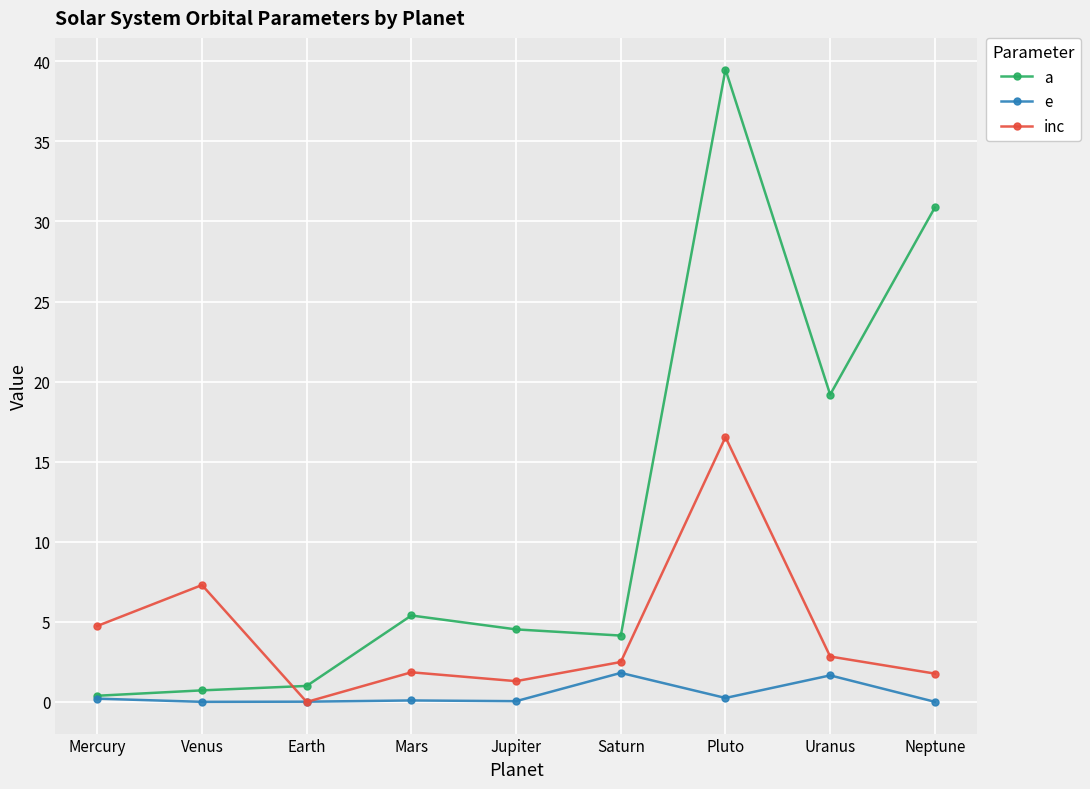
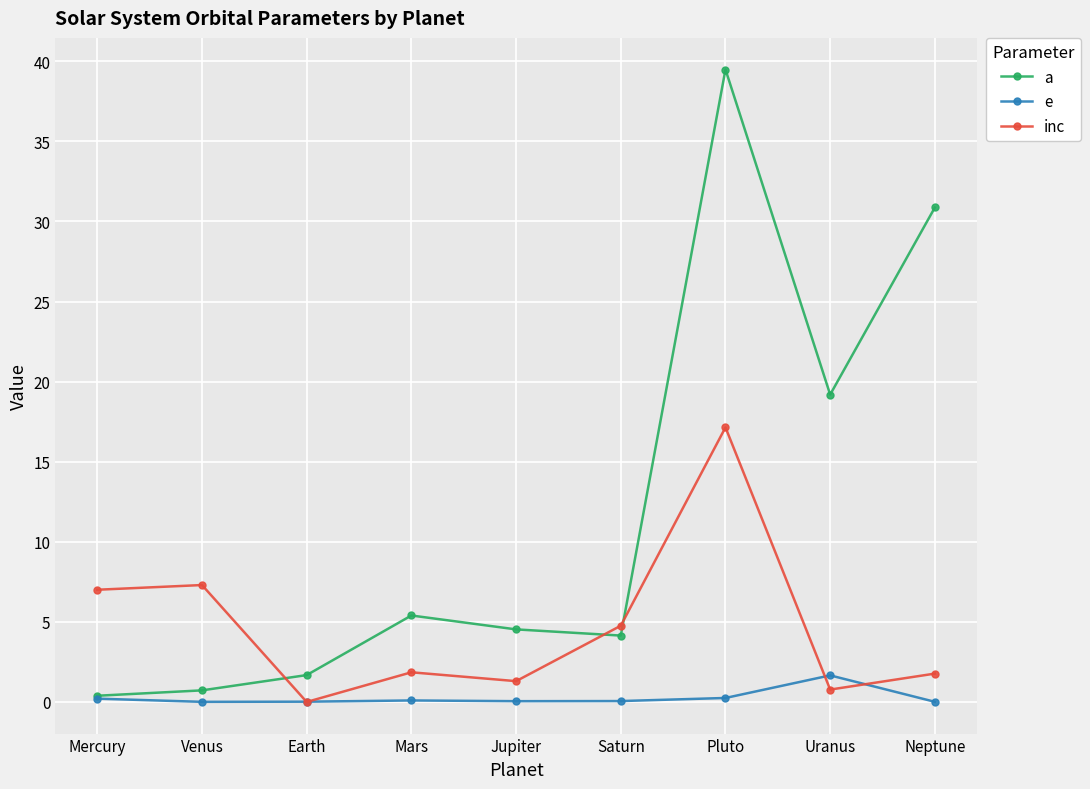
  {
    "a": {
      "Mercury": 0.4,
      "Venus": 0.7,
-     "Earth": 1.0,
+     "Earth": 1.7,
      "Mars": 5.4,
      "Jupiter": 4.5,
      "Saturn": 4.1,
      "Pluto": 39.5,
      "Uranus": 19.2,
      "Neptune": 30.9
    },
    "e": {
      "Mercury": 0.2,
      "Venus": 0.0,
      "Mars": 0.1,
      "Jupiter": 0.0,
-     "Saturn": 1.8,
+     "Saturn": 0.1,
      "Pluto": 0.2,
      "Uranus": 1.7,
      "Neptune": 0.0
    },
    "inc": {
-     "Mercury": 4.7,
+     "Mercury": 7.0,
      "Venus": 7.3,
      "Mars": 1.9,
      "Jupiter": 1.3,
-     "Saturn": 2.5,
-     "Pluto": 16.5,
-     "Uranus": 2.8,
+     "Saturn": 4.8,
+     "Pluto": 17.1,
+     "Uranus": 0.8,
      "Neptune": 1.8
    }
  }
